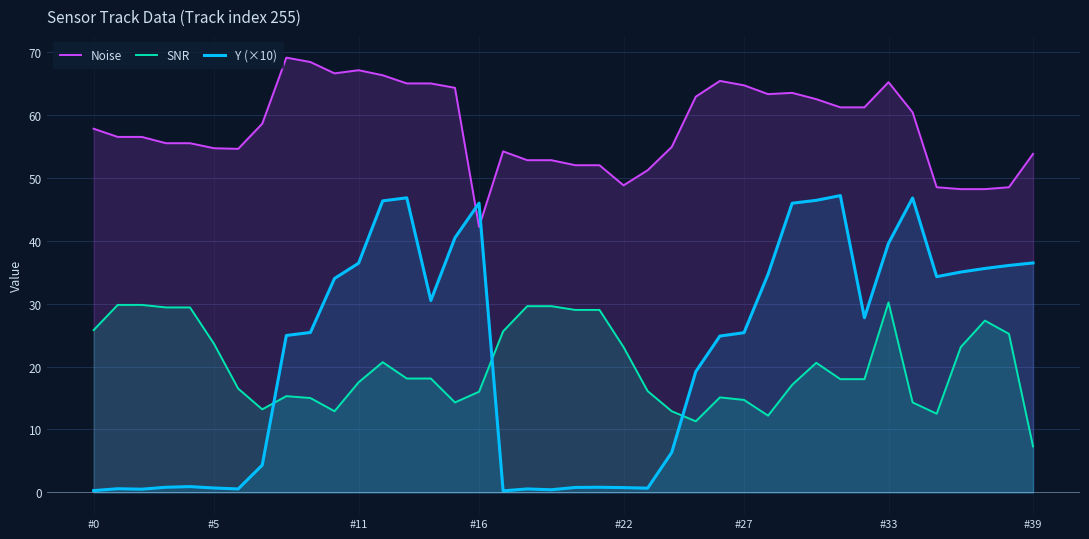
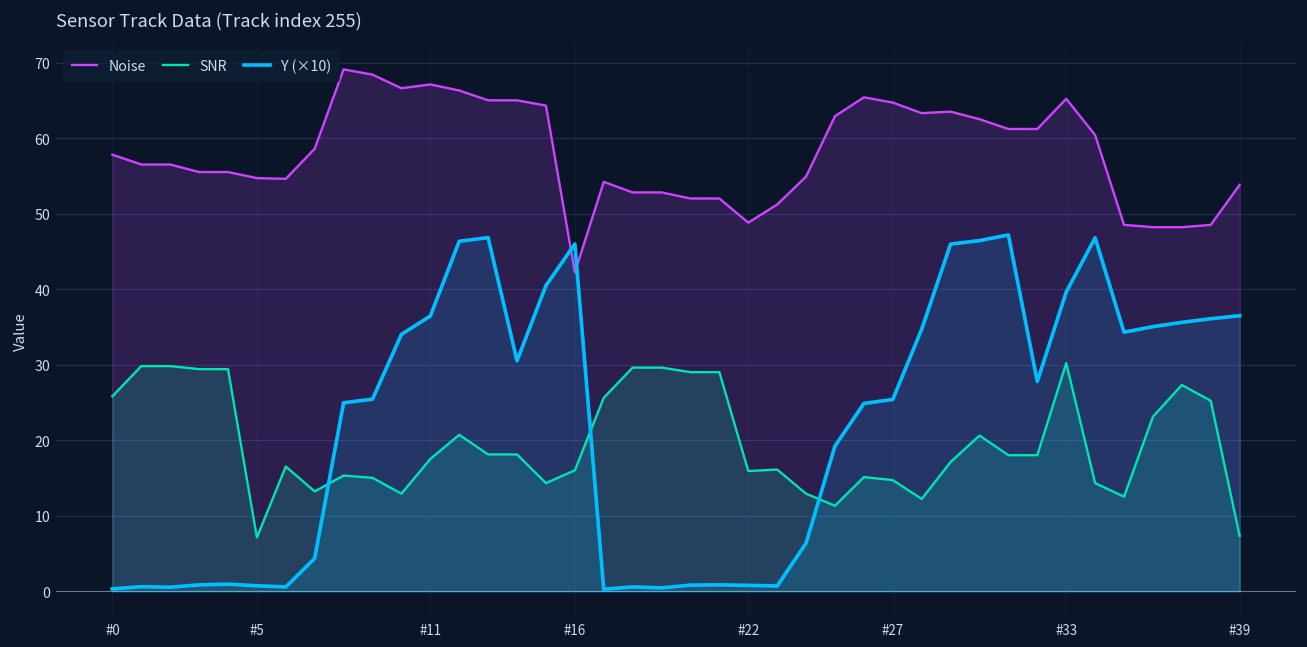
  {
    "Noise": {
      "#0": 58,
      "#5": 55,
      "#11": 67,
      "#16": 42,
      "#22": 49,
      "#27": 65,
      "#33": 65,
      "#39": 54
    },
    "SNR": {
      "#0": 26,
-     "#5": 24,
+     "#5": 7,
      "#11": 18,
      "#16": 16,
-     "#22": 23,
+     "#22": 16,
      "#27": 15,
      "#33": 30,
      "#39": 7
    },
    "Y (×10)": {
      "#0": 0,
      "#5": 1,
      "#11": 36,
      "#16": 46,
      "#22": 1,
      "#27": 25,
      "#33": 40,
      "#39": 36
    }
  }
